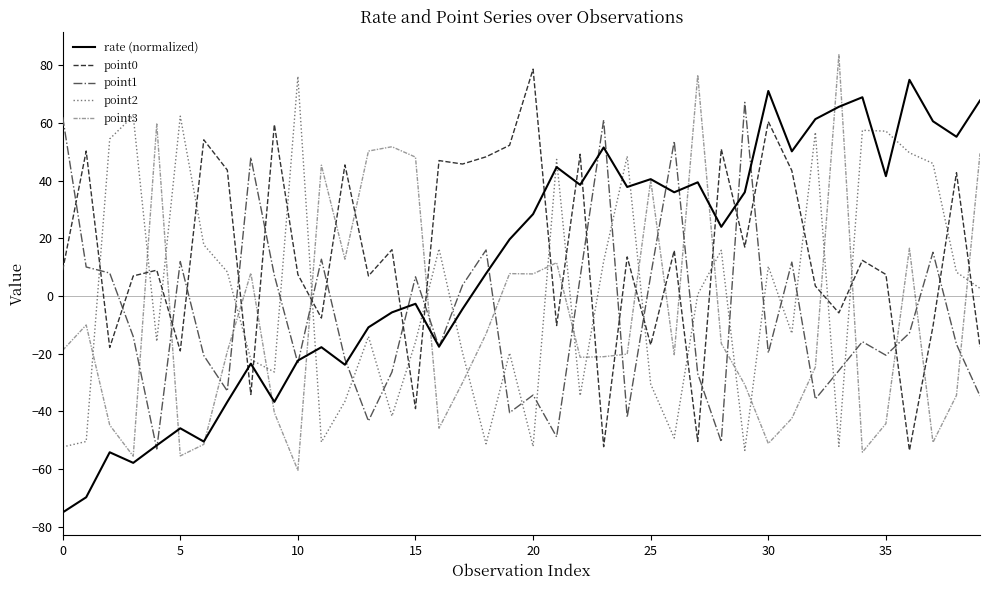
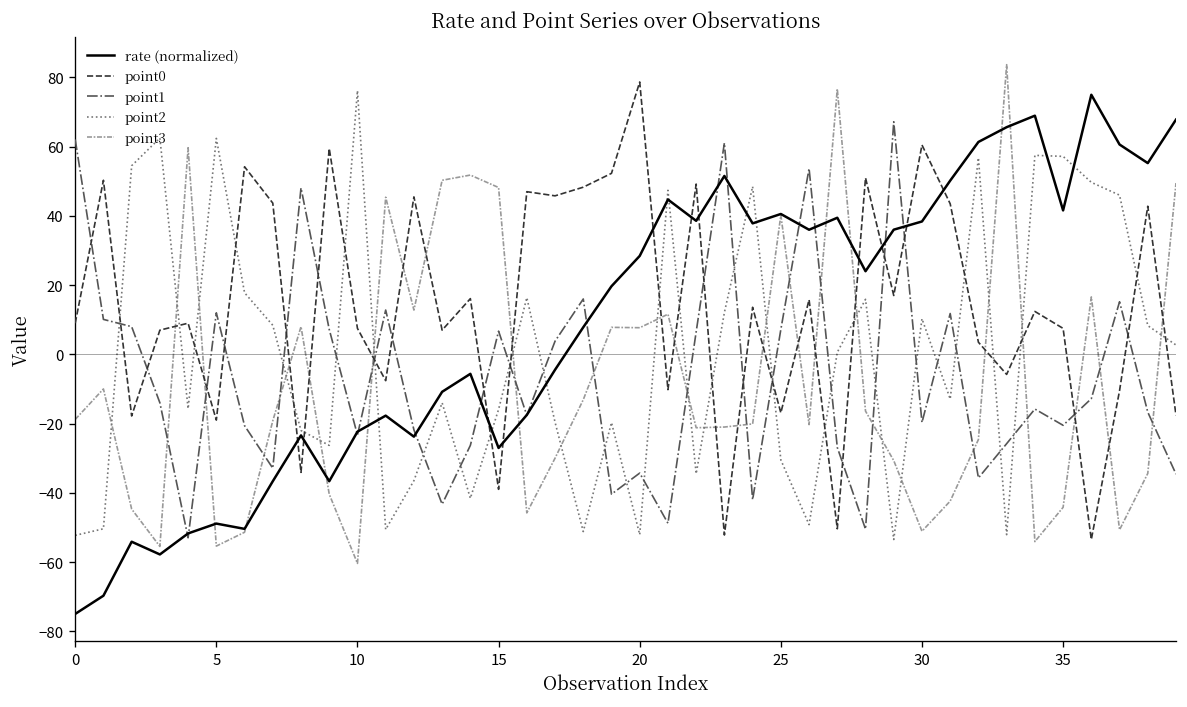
  {
    "rate (normalized)": {
      "0": -75,
-     "5": -46,
+     "5": -49,
      "10": -22,
-     "15": -3,
+     "15": -27,
      "20": 28,
-     "30": 71,
+     "30": 38,
      "35": 42
    }
  }
